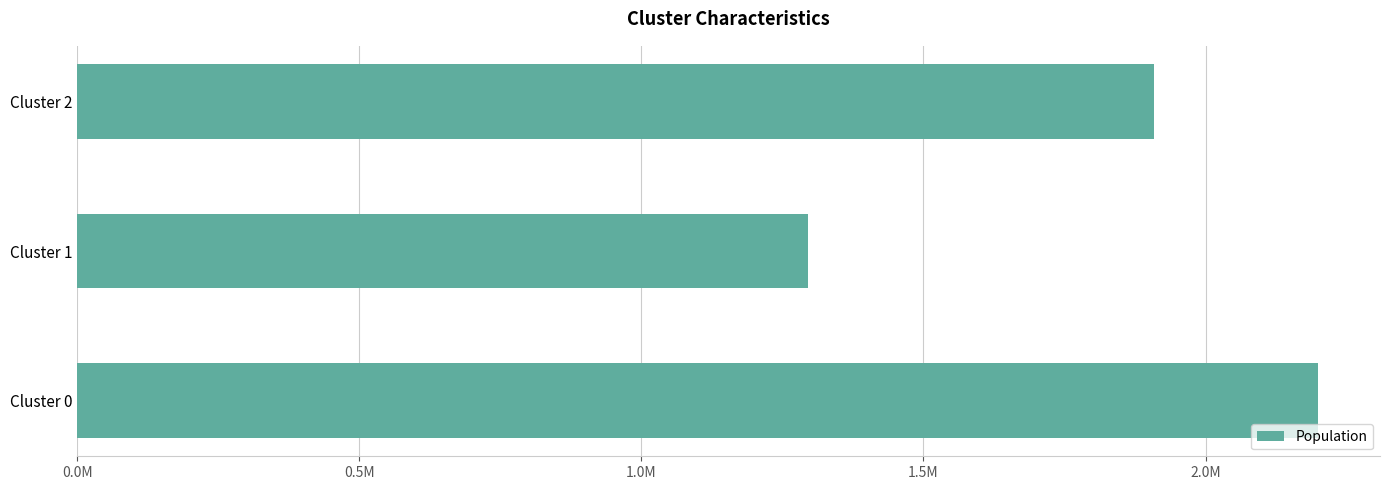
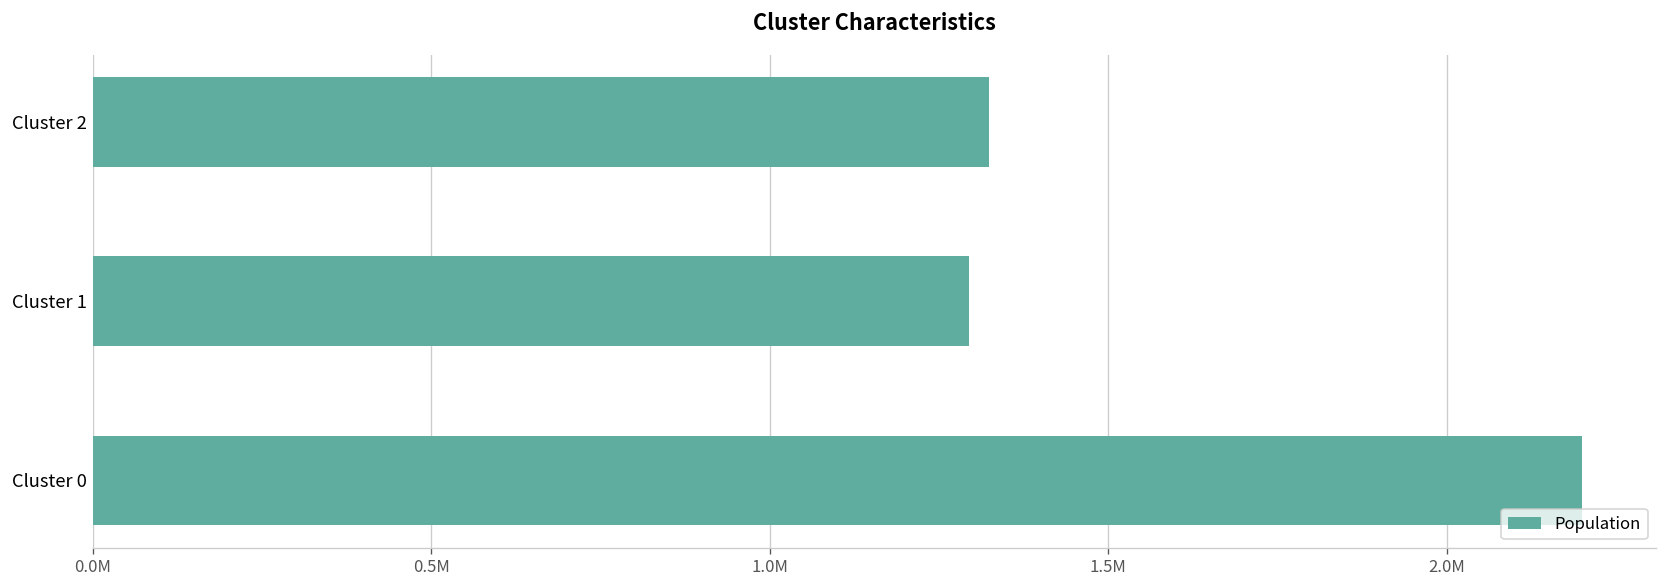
  {
-   "Cluster 2": 1910000,
+   "Cluster 2": 1320000,
    "Cluster 1": 1290000,
    "Cluster 0": 2200000
  }
